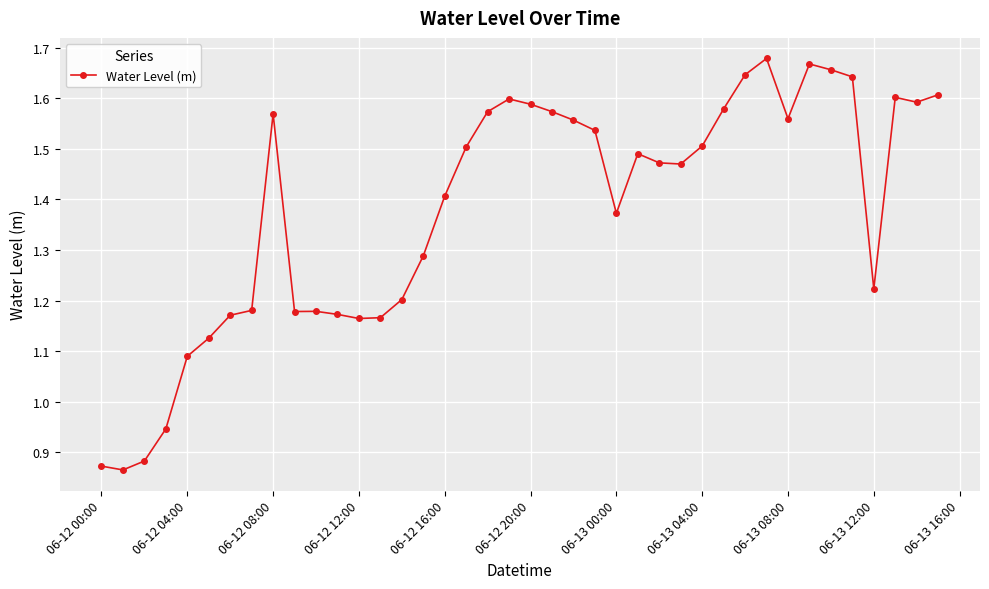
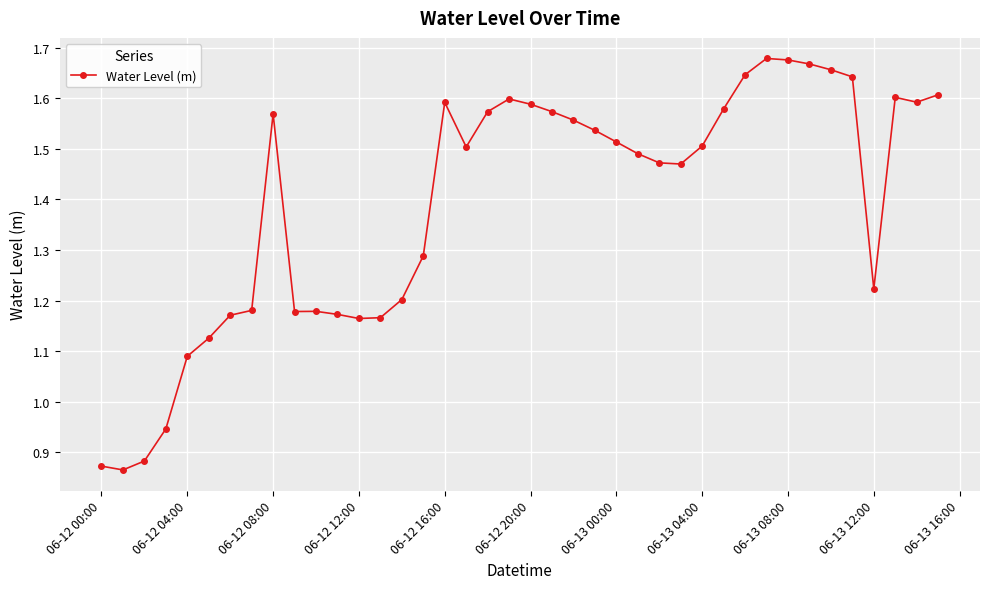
  {
    "06-12 00:00": 0.87,
    "06-12 04:00": 1.09,
    "06-12 08:00": 1.57,
    "06-12 12:00": 1.16,
-   "06-12 16:00": 1.41,
+   "06-12 16:00": 1.59,
    "06-12 20:00": 1.59,
-   "06-13 00:00": 1.37,
+   "06-13 00:00": 1.51,
    "06-13 04:00": 1.51,
-   "06-13 08:00": 1.56,
+   "06-13 08:00": 1.68,
    "06-13 12:00": 1.22
  }
